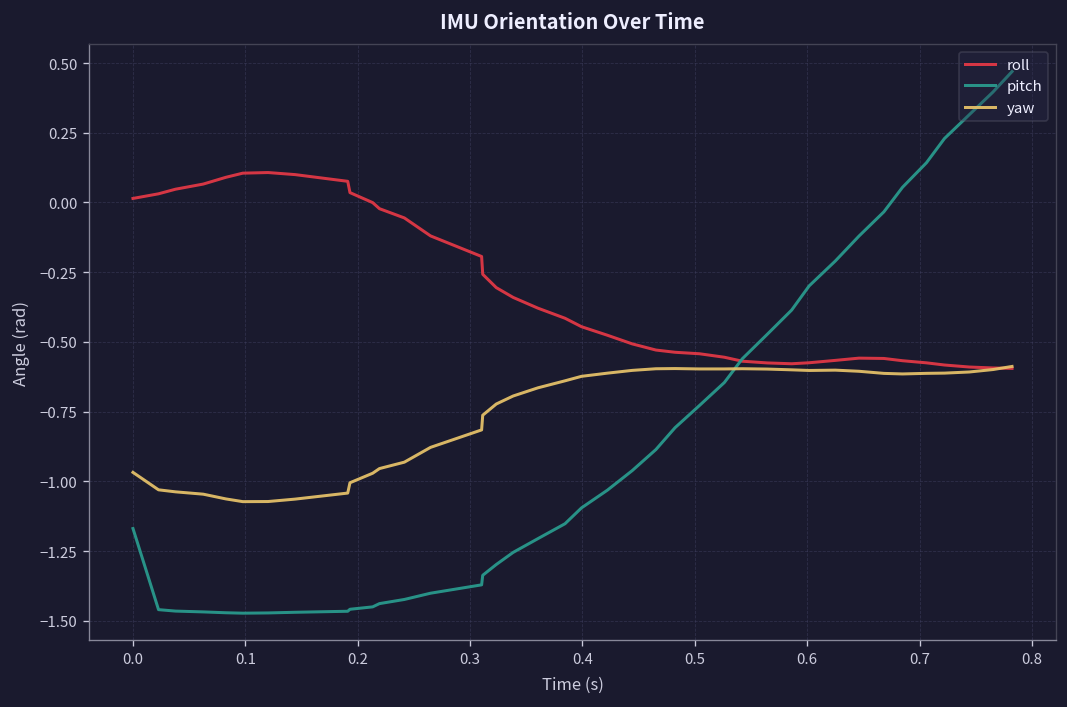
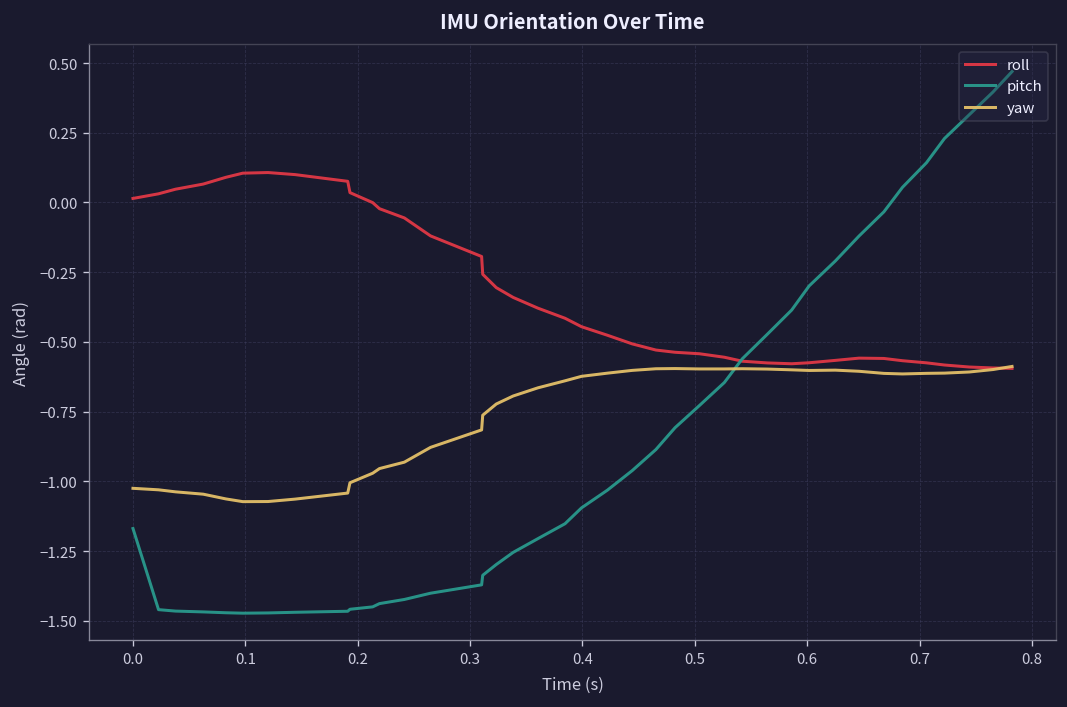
  {
    "roll": {
      "0.0": 0.01
    },
    "pitch": {
      "0.0": -1.17
    },
    "yaw": {
-     "0.0": -0.97
+     "0.0": -1.03
    }
  }
